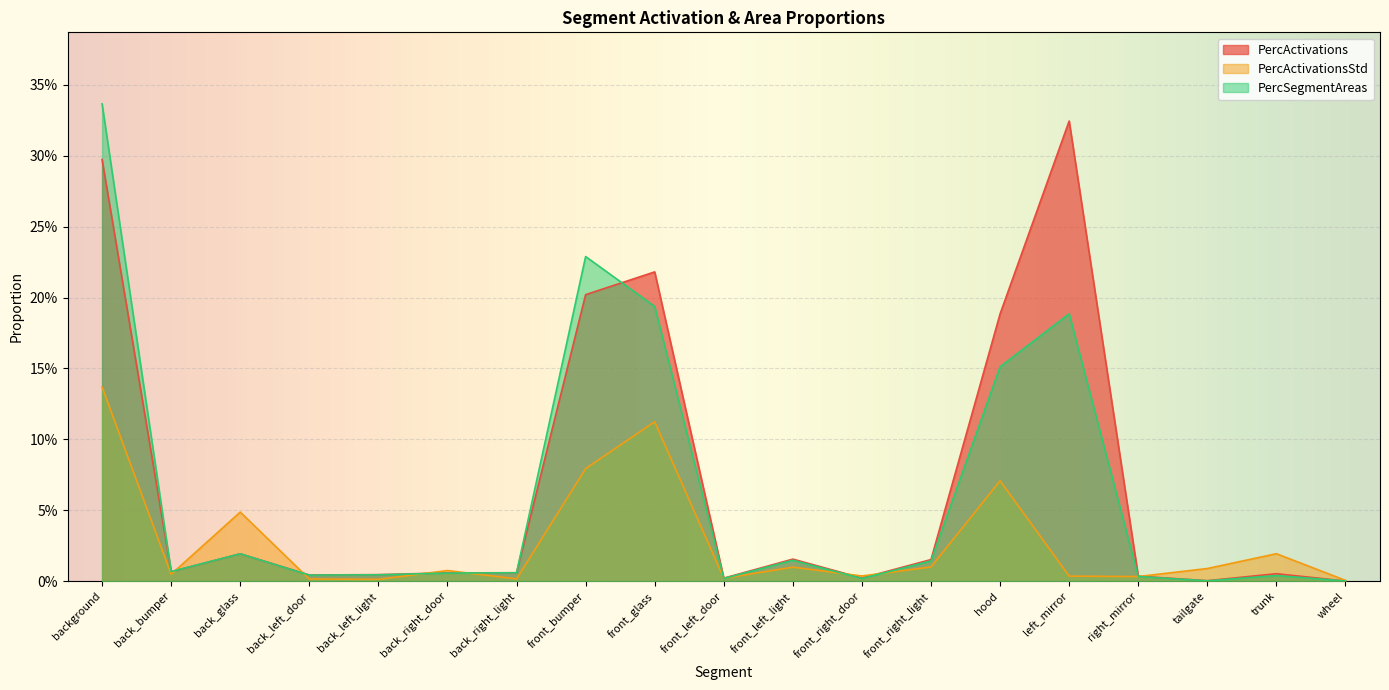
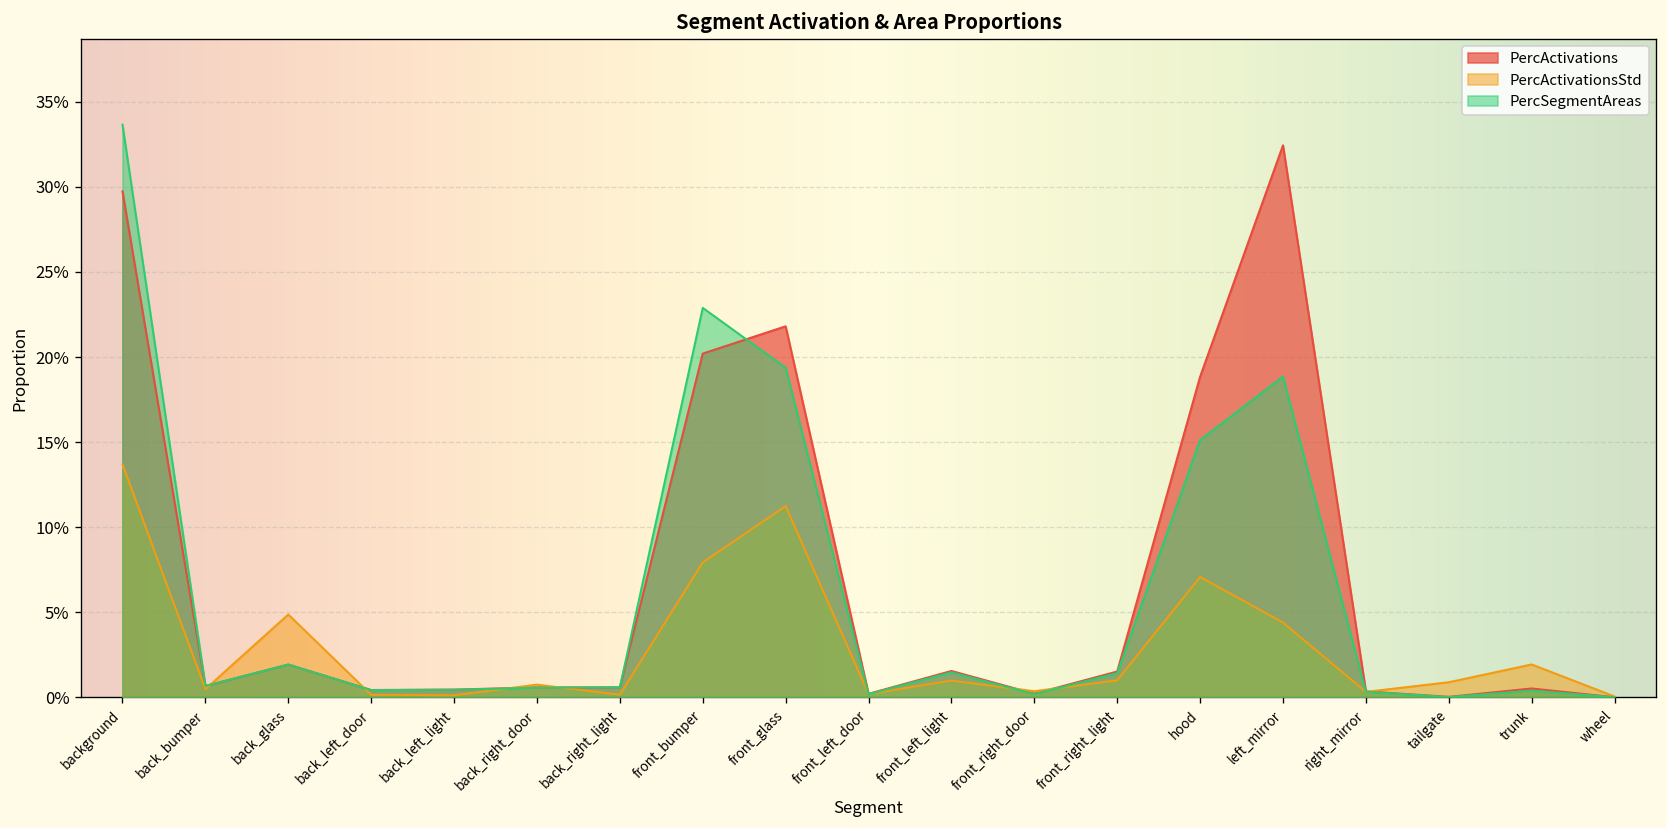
  {
    "PercActivations": {
      "background": "29.7%",
      "front_bumper": "20.2%",
      "front_glass": "21.8%",
      "hood": "18.8%",
      "left_mirror": "32.4%"
    },
    "PercActivationsStd": {
      "background": "13.7%",
      "back_bumper": "0.5%",
      "back_glass": "4.9%",
      "back_left_door": "0.1%",
      "back_left_light": "0.1%",
      "back_right_light": "0.2%",
      "front_bumper": "7.9%",
      "front_glass": "11.2%",
      "front_left_light": "1.0%",
      "front_right_light": "1.0%",
      "hood": "7.1%",
-     "left_mirror": "0.3%",
+     "left_mirror": "4.4%",
      "tailgate": "0.9%",
      "trunk": "1.9%"
    },
    "PercSegmentAreas": {
      "background": "33.7%",
      "front_bumper": "22.9%",
      "front_glass": "19.4%",
      "hood": "15.1%",
      "left_mirror": "18.9%"
    }
  }
